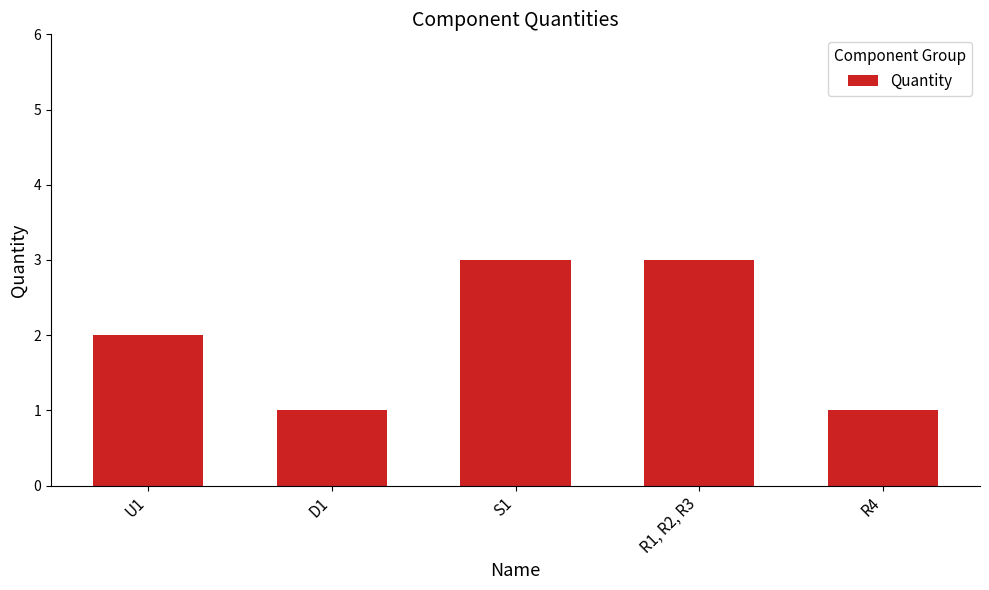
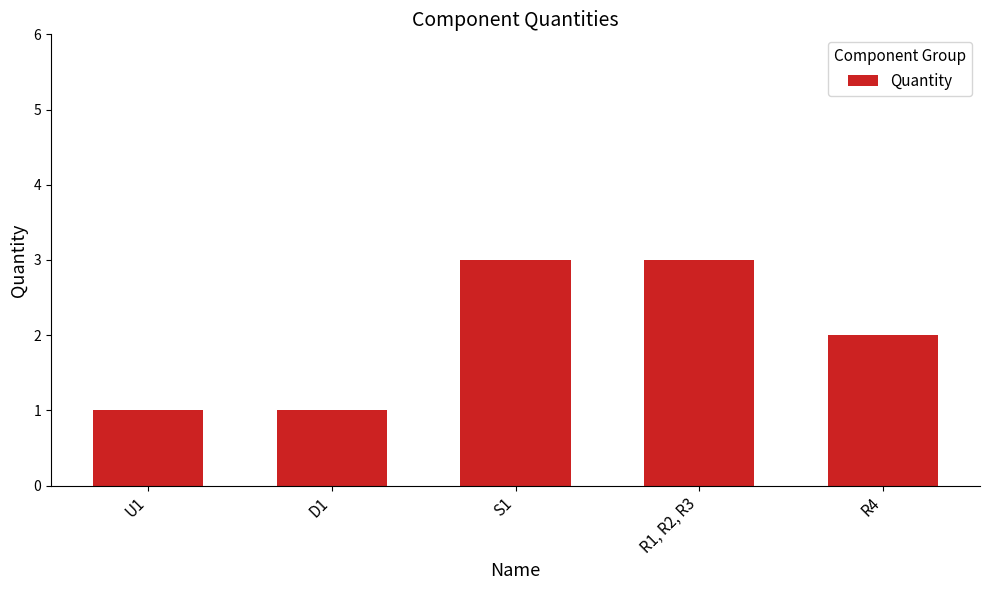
  {
-   "U1": 2,
+   "U1": 1,
    "D1": 1,
    "S1": 3,
    "R1, R2, R3": 3,
-   "R4": 1
+   "R4": 2
  }
